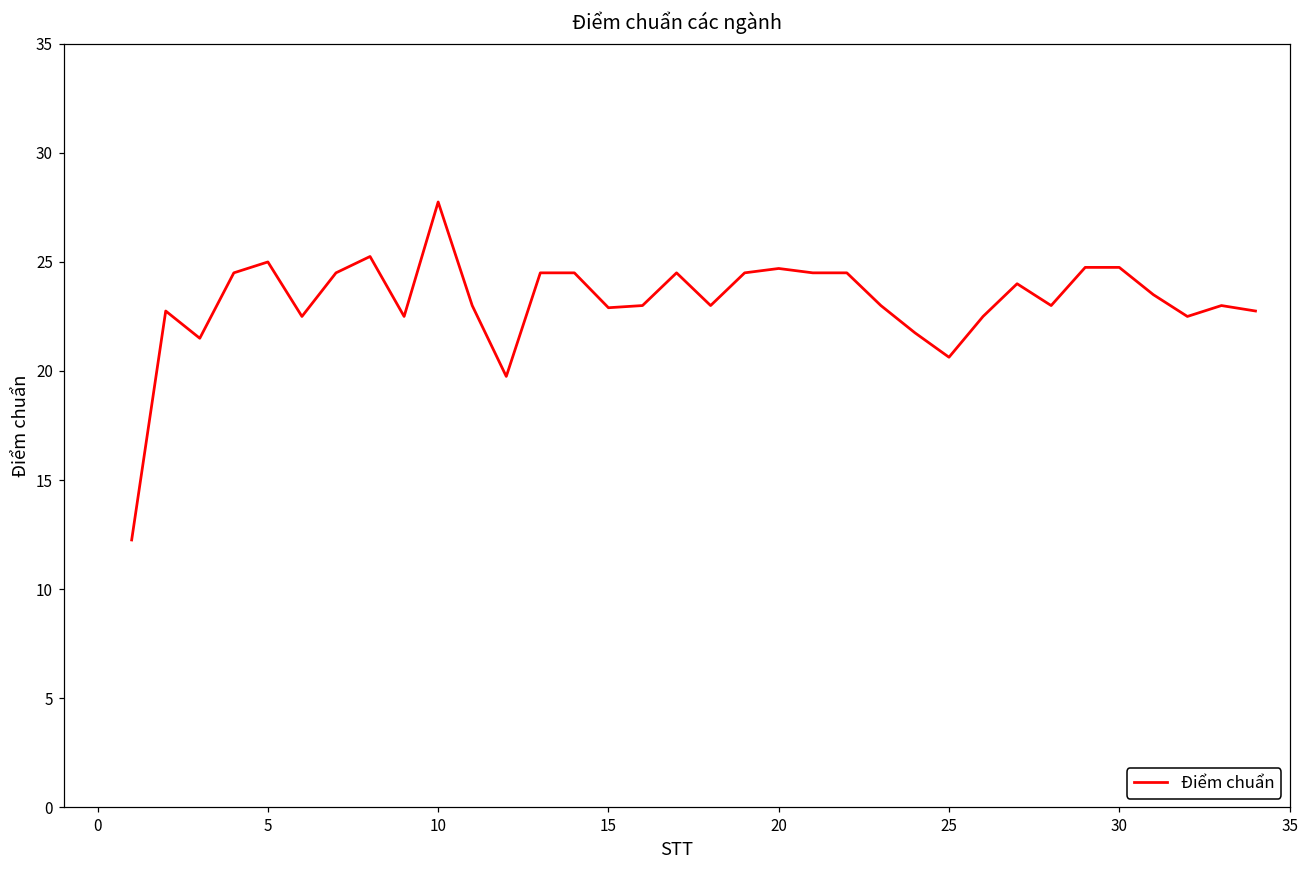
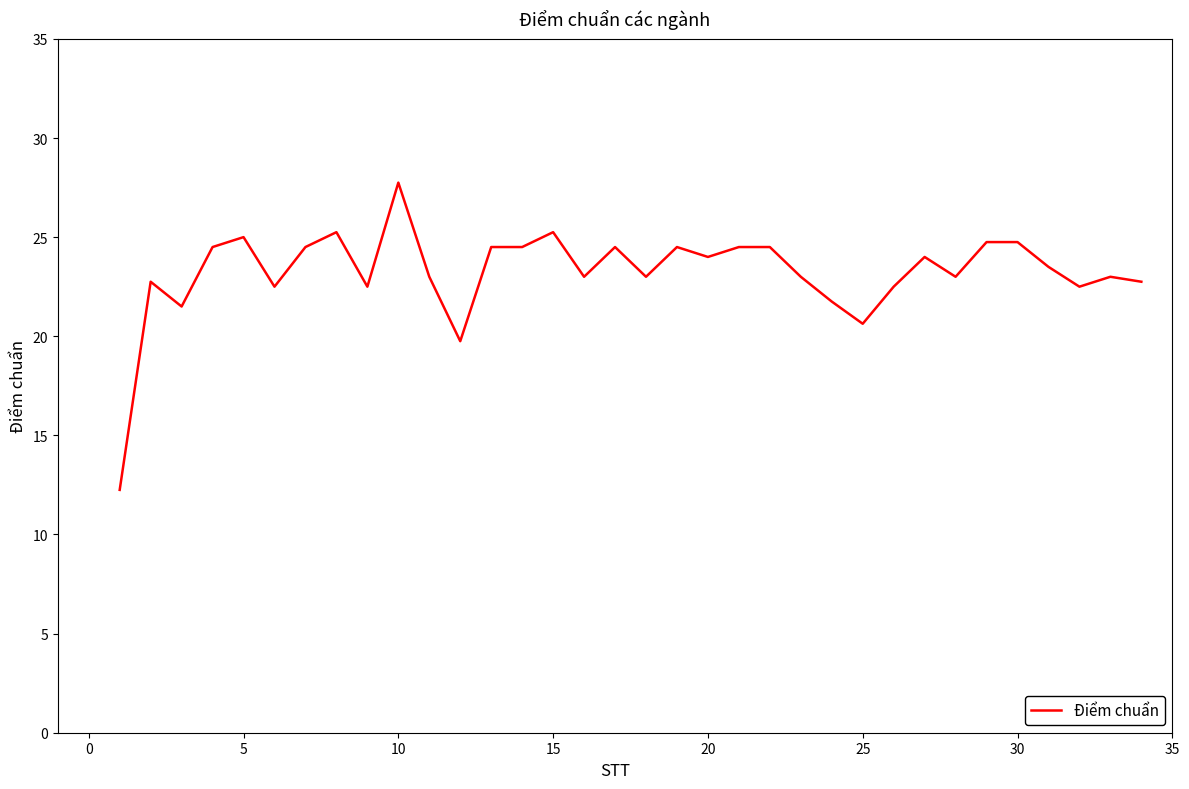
  {
    "5": 25.0,
    "10": 27.8,
-   "15": 22.9,
-   "20": 24.7,
+   "15": 25.3,
+   "20": 24.0,
    "25": 20.6,
    "30": 24.8
  }
